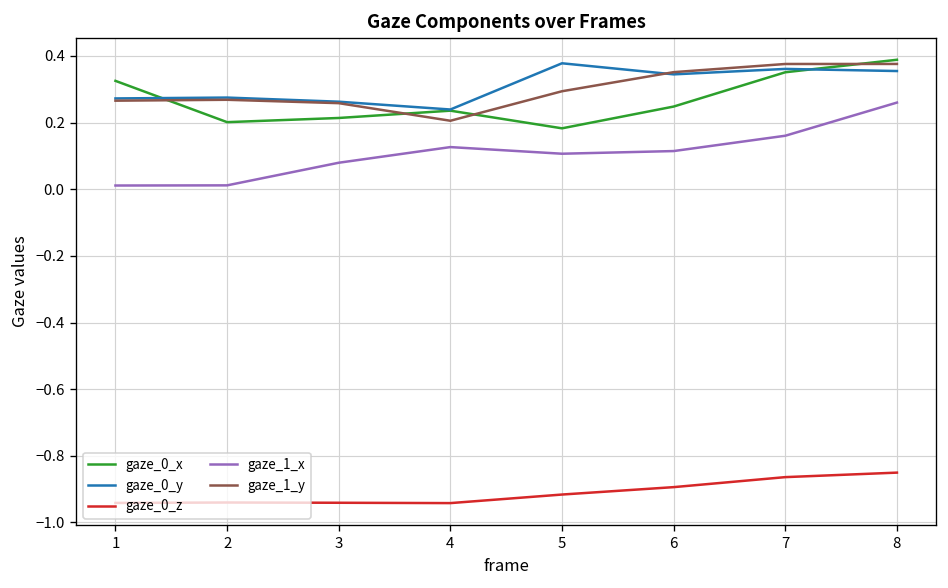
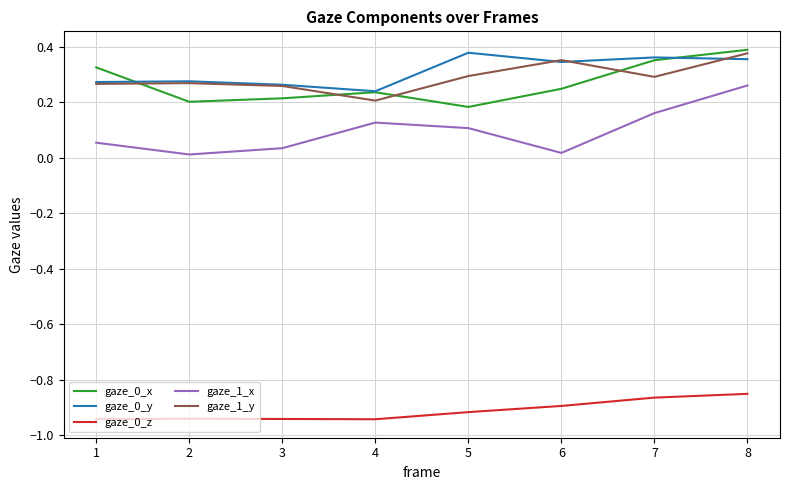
  {
    "gaze_0_x": {
      "1": 0.33,
      "2": 0.20,
      "3": 0.21,
      "5": 0.18,
      "6": 0.25,
      "7": 0.35,
      "8": 0.39
    },
    "gaze_0_y": {
      "5": 0.38,
      "7": 0.36,
      "8": 0.35
    },
    "gaze_0_z": {
      "3": -0.94,
      "4": -0.94,
      "5": -0.92,
      "6": -0.89,
      "7": -0.86,
      "8": -0.85
    },
    "gaze_1_x": {
-     "1": 0.01,
+     "1": 0.05,
      "2": 0.01,
-     "3": 0.08,
+     "3": 0.03,
      "4": 0.13,
      "5": 0.11,
-     "6": 0.11,
+     "6": 0.02,
      "7": 0.16,
      "8": 0.26
    },
    "gaze_1_y": {
      "4": 0.21,
      "5": 0.29,
-     "7": 0.38,
+     "7": 0.29,
      "8": 0.38
    }
  }
